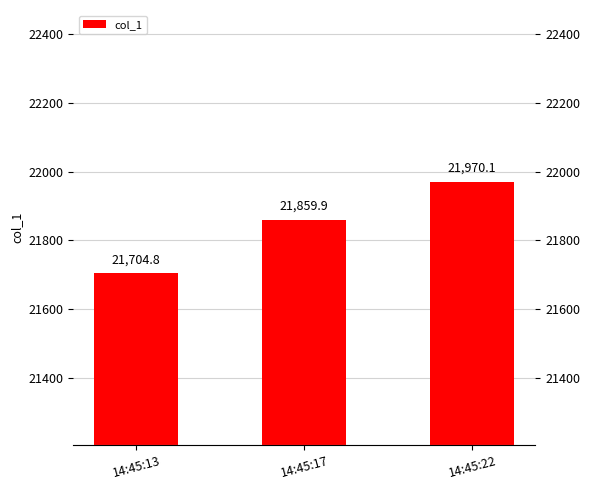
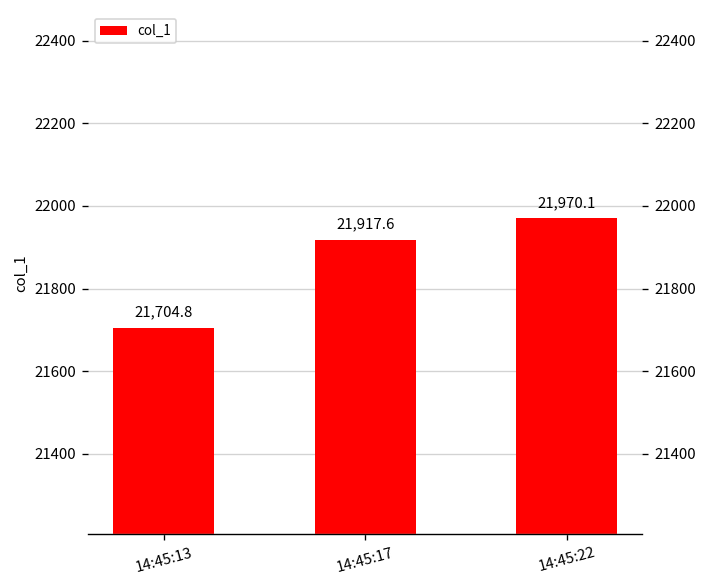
  {
    "14:45:13": "21,704.8",
-   "14:45:17": "21,859.9",
+   "14:45:17": "21,917.6",
    "14:45:22": "21,970.1"
  }
